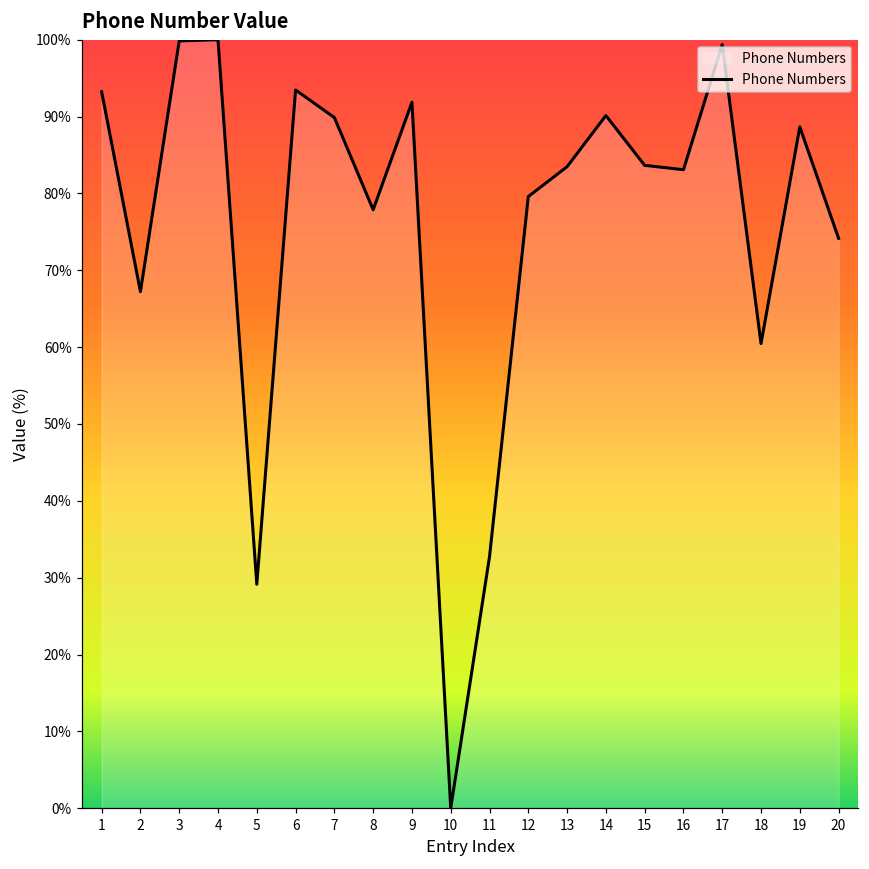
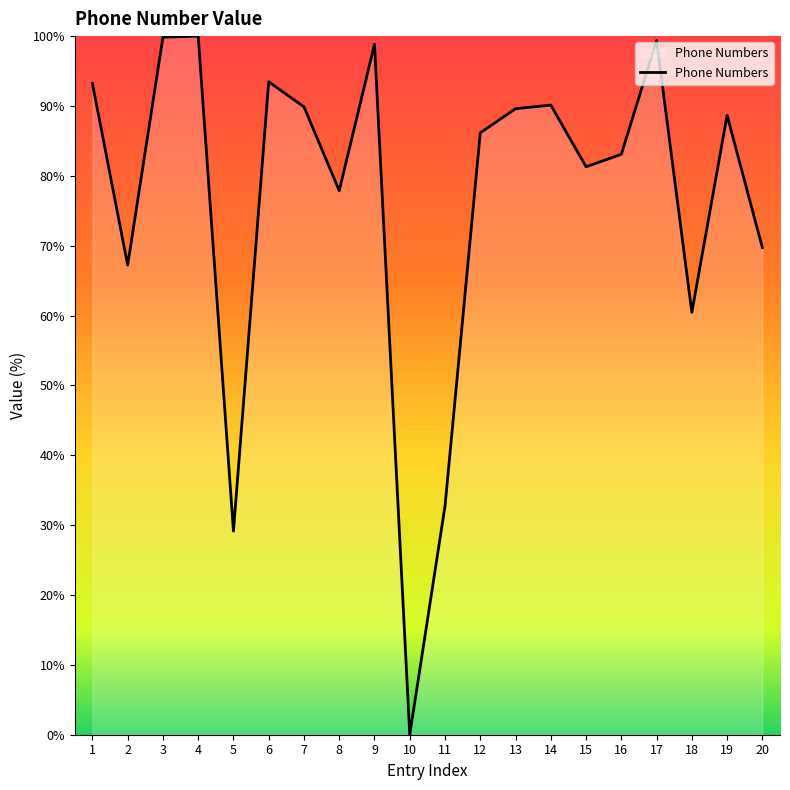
  {
    "1": "93%",
    "2": "67%",
    "3": "100%",
    "4": "100%",
    "5": "29%",
    "6": "93%",
    "7": "90%",
    "8": "78%",
-   "9": "92%",
+   "9": "99%",
    "10": "0%",
    "11": "33%",
-   "12": "80%",
-   "13": "83%",
+   "12": "86%",
+   "13": "90%",
    "14": "90%",
-   "15": "84%",
+   "15": "81%",
    "16": "83%",
    "17": "99%",
    "18": "60%",
    "19": "89%",
-   "20": "74%"
+   "20": "70%"
  }
